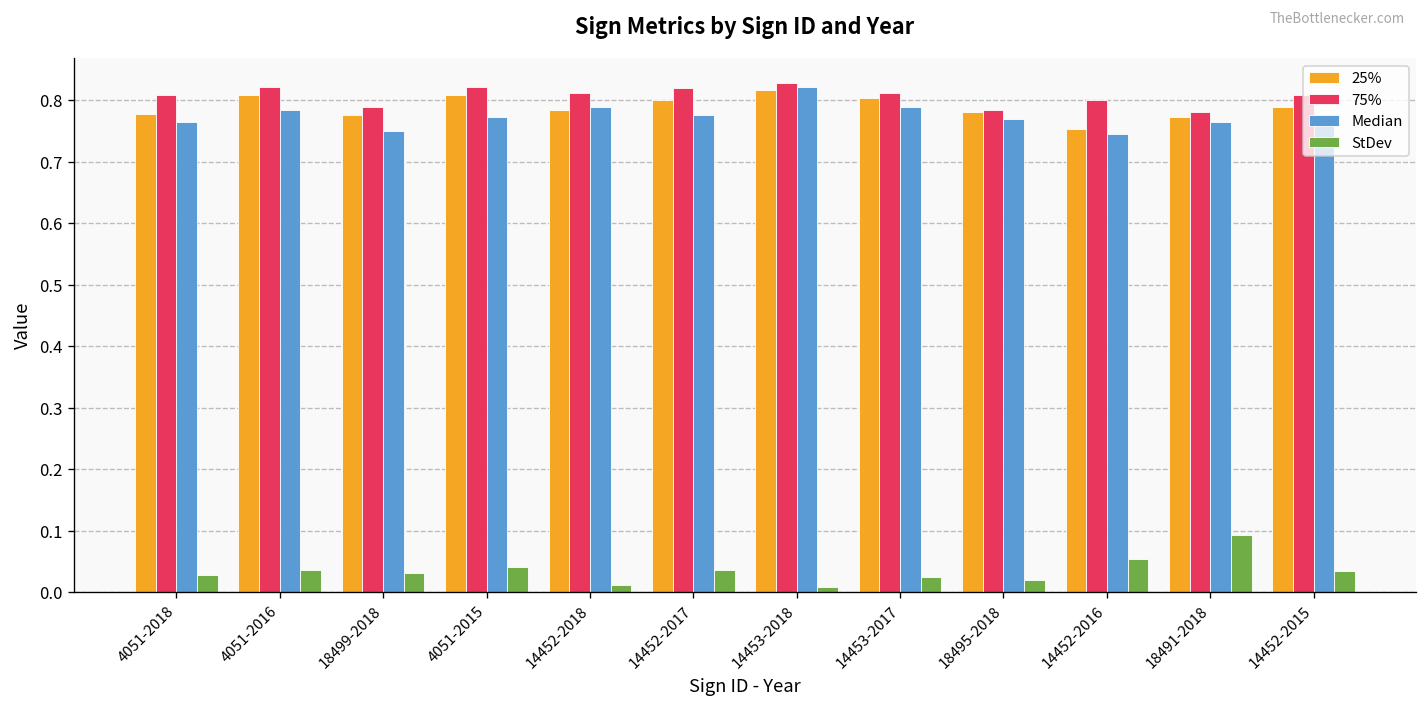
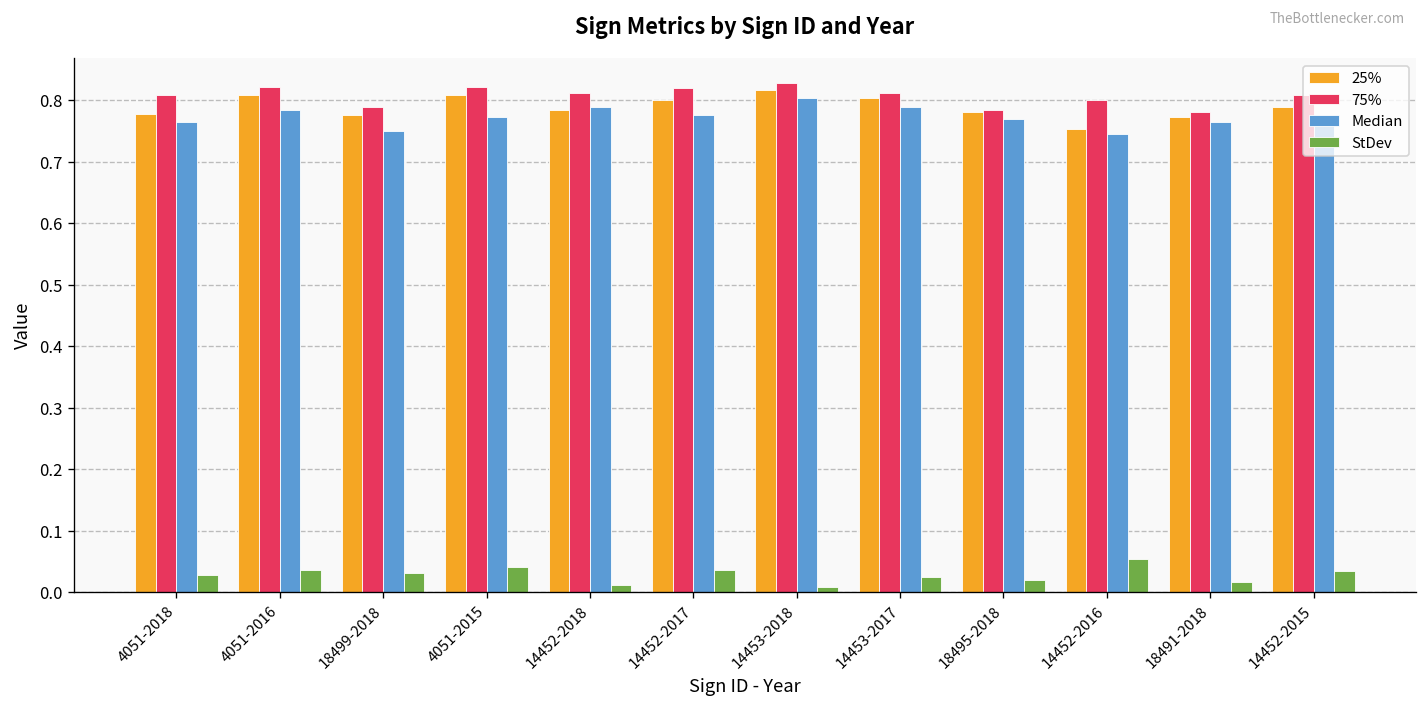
  {
    "25%": {
      "4051-2018": 0.78,
      "4051-2016": 0.81,
      "18499-2018": 0.78,
      "4051-2015": 0.81,
      "14452-2018": 0.78,
      "14452-2017": 0.80,
      "14453-2018": 0.82,
      "14453-2017": 0.80,
      "18495-2018": 0.78,
      "14452-2016": 0.75,
      "18491-2018": 0.77,
      "14452-2015": 0.79
    },
    "75%": {
      "4051-2018": 0.81,
      "4051-2016": 0.82,
      "18499-2018": 0.79,
      "4051-2015": 0.82,
      "14452-2018": 0.81,
      "14452-2017": 0.82,
      "14453-2018": 0.83,
      "14453-2017": 0.81,
      "18495-2018": 0.78,
      "14452-2016": 0.80,
      "18491-2018": 0.78
    },
    "Median": {
      "4051-2018": 0.77,
      "4051-2016": 0.78,
      "18499-2018": 0.75,
      "4051-2015": 0.77,
      "14452-2018": 0.79,
      "14452-2017": 0.78,
-     "14453-2018": 0.82,
+     "14453-2018": 0.80,
      "14453-2017": 0.79,
      "18495-2018": 0.77,
      "14452-2016": 0.75,
      "18491-2018": 0.77
    },
    "StDev": {
      "4051-2018": 0.03,
      "4051-2016": 0.04,
      "18499-2018": 0.03,
      "4051-2015": 0.04,
      "14452-2018": 0.01,
      "14452-2017": 0.04,
      "14453-2018": 0.01,
      "14453-2017": 0.03,
      "18495-2018": 0.02,
      "14452-2016": 0.05,
-     "18491-2018": 0.09,
+     "18491-2018": 0.02,
      "14452-2015": 0.03
    }
  }
